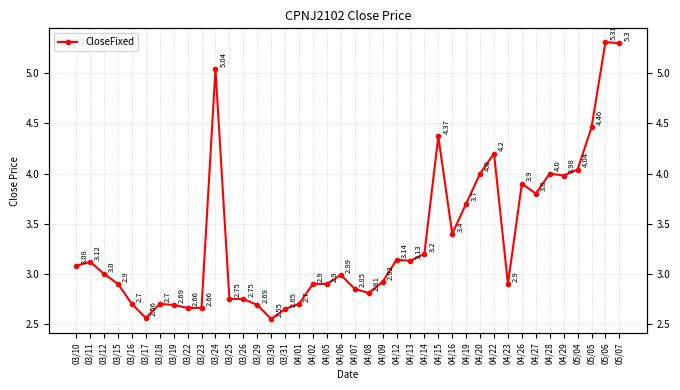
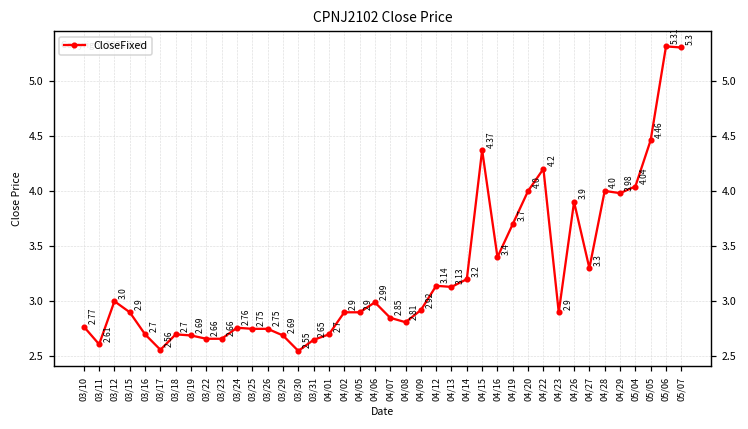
  {
-   "03/10": 3.08,
-   "03/11": 3.12,
+   "03/10": 2.77,
+   "03/11": 2.61,
    "03/12": 3.0,
    "03/15": 2.9,
    "03/16": 2.7,
    "03/19": 2.7,
    "03/23": 2.66,
-   "03/24": 5.04,
+   "03/24": 2.76,
    "03/26": 2.75,
    "03/29": 2.69,
    "04/01": 2.7,
    "04/05": 2.9,
    "04/06": 2.99,
    "04/07": 2.85,
    "04/09": 2.92,
    "04/12": 3.14,
    "04/14": 3.2,
    "04/15": 4.37,
    "04/16": 3.4,
    "04/19": 3.7,
    "04/20": 4.0,
    "04/22": 4.2,
    "04/23": 2.9,
    "04/26": 3.9,
-   "04/27": 3.8,
+   "04/27": 3.3,
    "04/28": 4.0,
    "04/29": 4.0,
    "05/04": 4.04,
    "05/05": 4.46,
    "05/06": 5.31,
    "05/07": 5.3
  }
